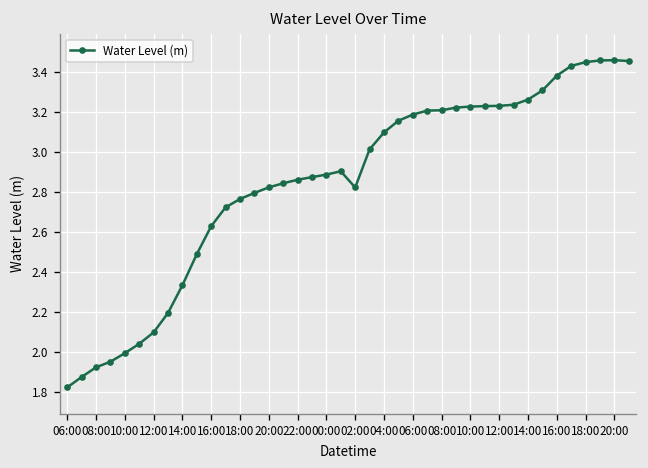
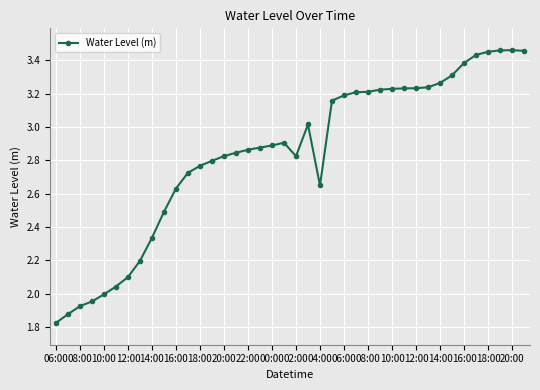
  {
    "22:00": 2.86,
    "00:00": 2.89,
    "02:00": 2.82,
-   "04:00": 3.10
+   "04:00": 2.65
  }
